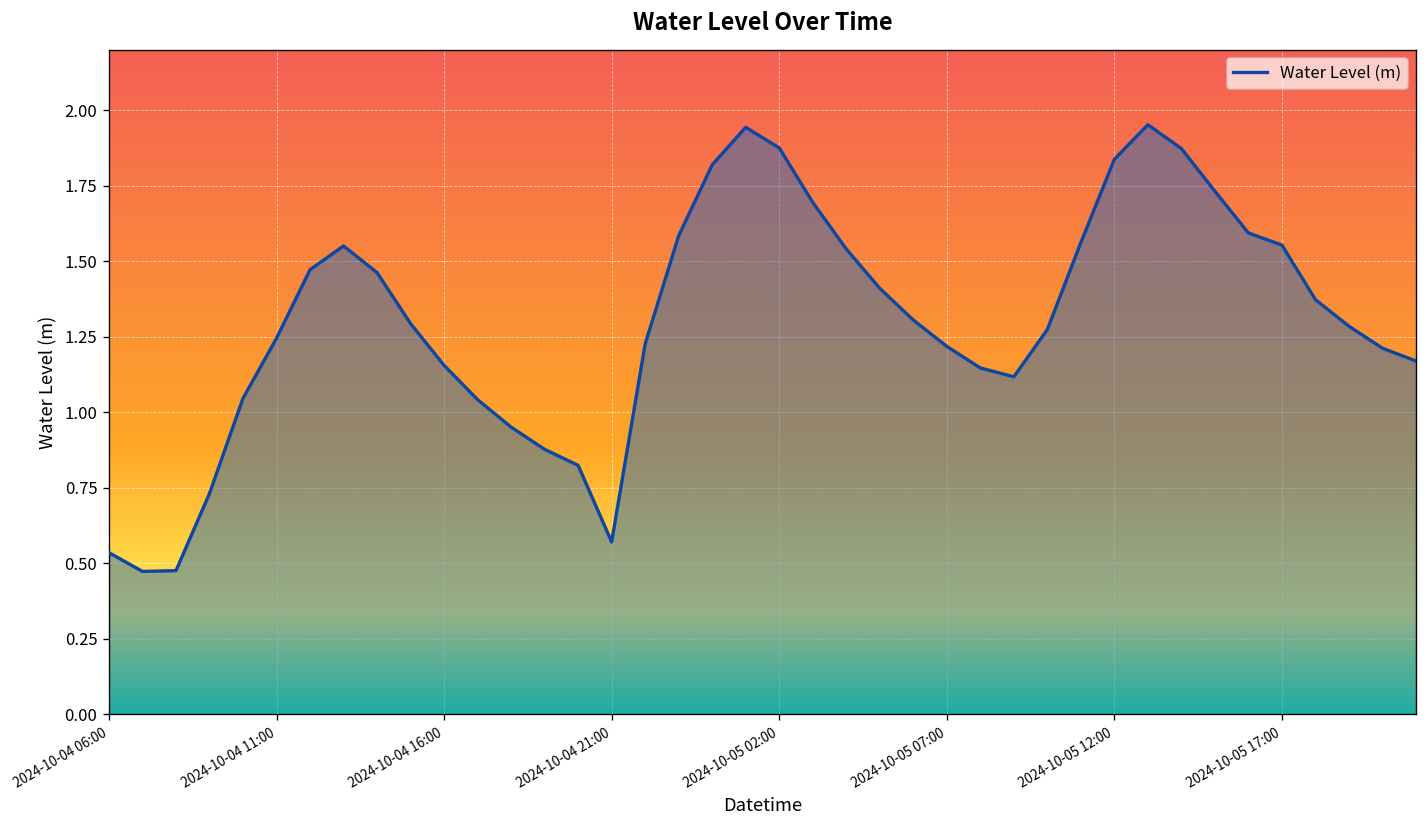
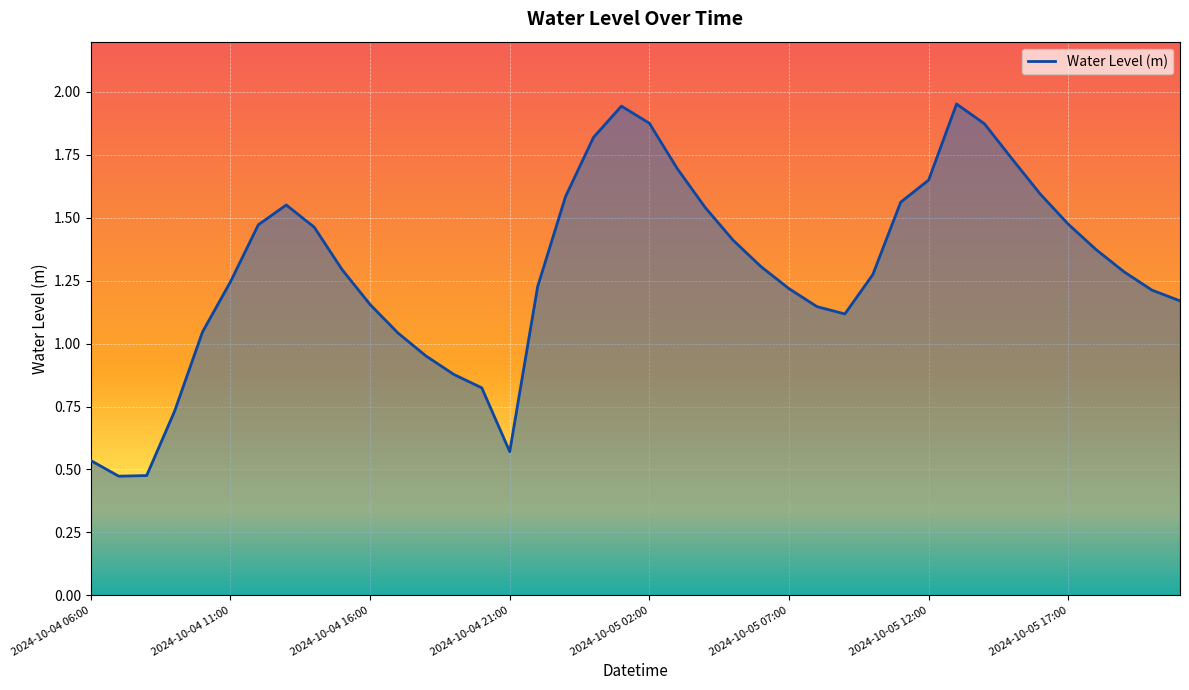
  {
    "2024-10-04 06:00": 0.54,
    "2024-10-04 11:00": 1.25,
    "2024-10-04 16:00": 1.16,
    "2024-10-04 21:00": 0.57,
    "2024-10-05 02:00": 1.88,
    "2024-10-05 07:00": 1.22,
-   "2024-10-05 12:00": 1.84,
-   "2024-10-05 17:00": 1.55
+   "2024-10-05 12:00": 1.65,
+   "2024-10-05 17:00": 1.47
  }
